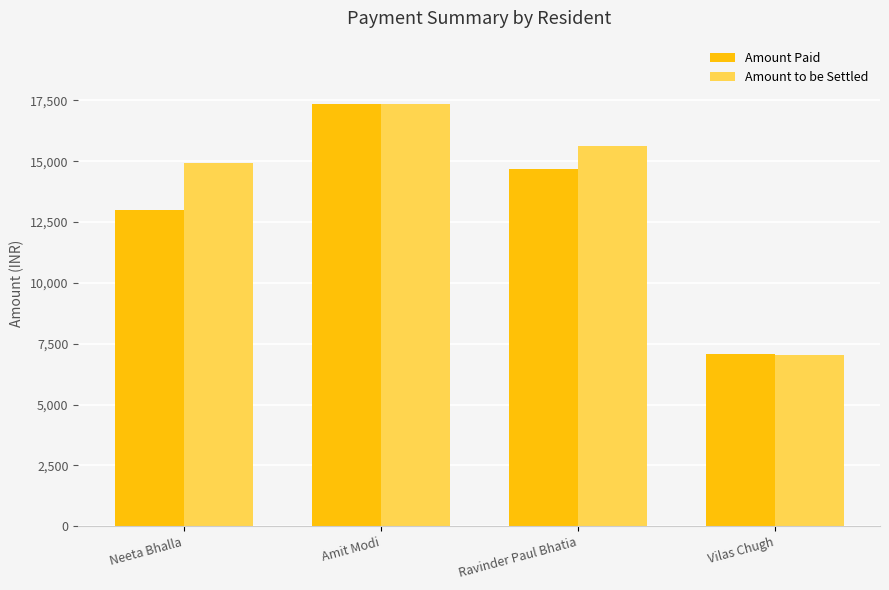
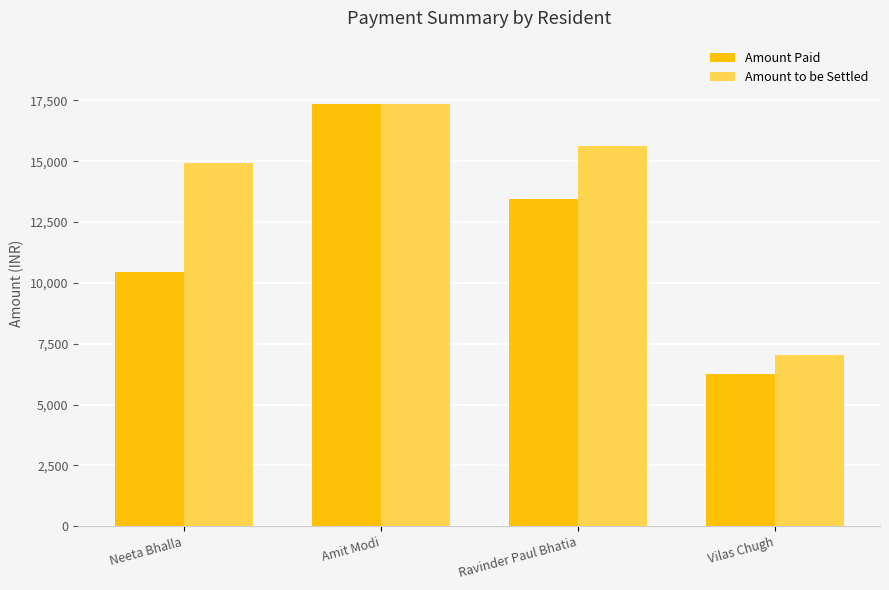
  {
    "Amount Paid": {
-     "Neeta Bhalla": "13,000",
+     "Neeta Bhalla": "10,400",
      "Amit Modi": "17,400",
-     "Ravinder Paul Bhatia": "14,700",
-     "Vilas Chugh": "7,100"
+     "Ravinder Paul Bhatia": "13,500",
+     "Vilas Chugh": "6,300"
    },
    "Amount to be Settled": {
      "Neeta Bhalla": "14,900",
      "Amit Modi": "17,300",
      "Ravinder Paul Bhatia": "15,600",
      "Vilas Chugh": "7,000"
    }
  }
